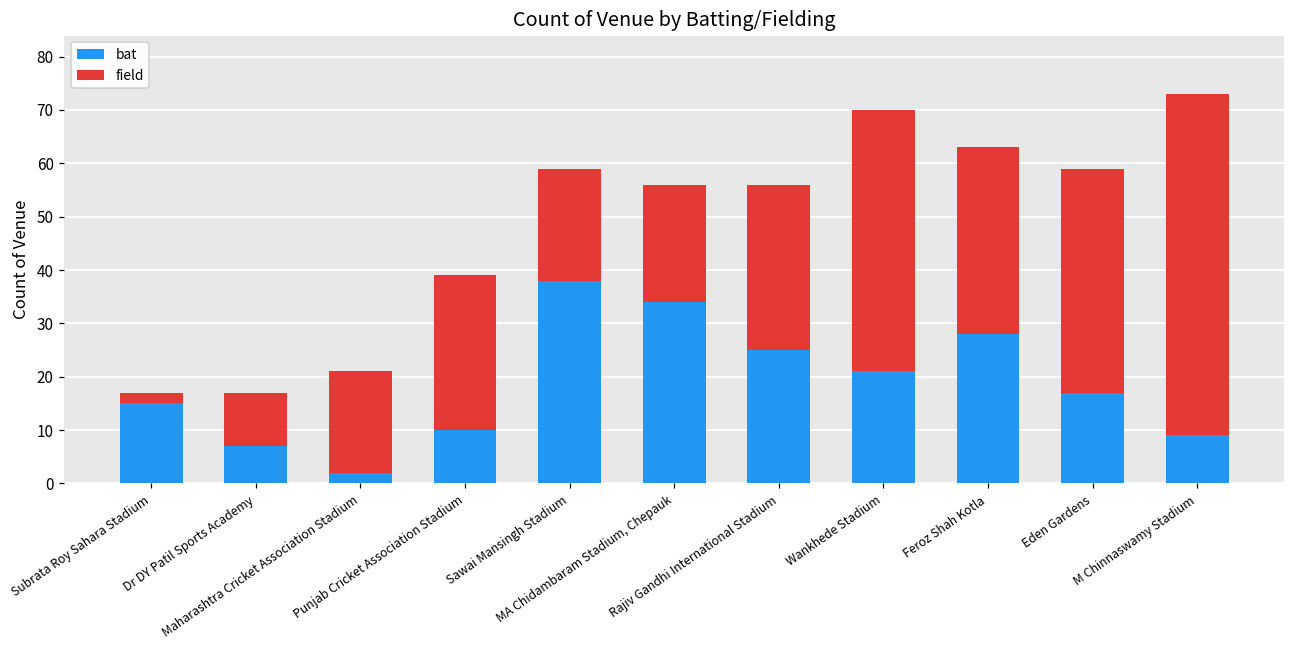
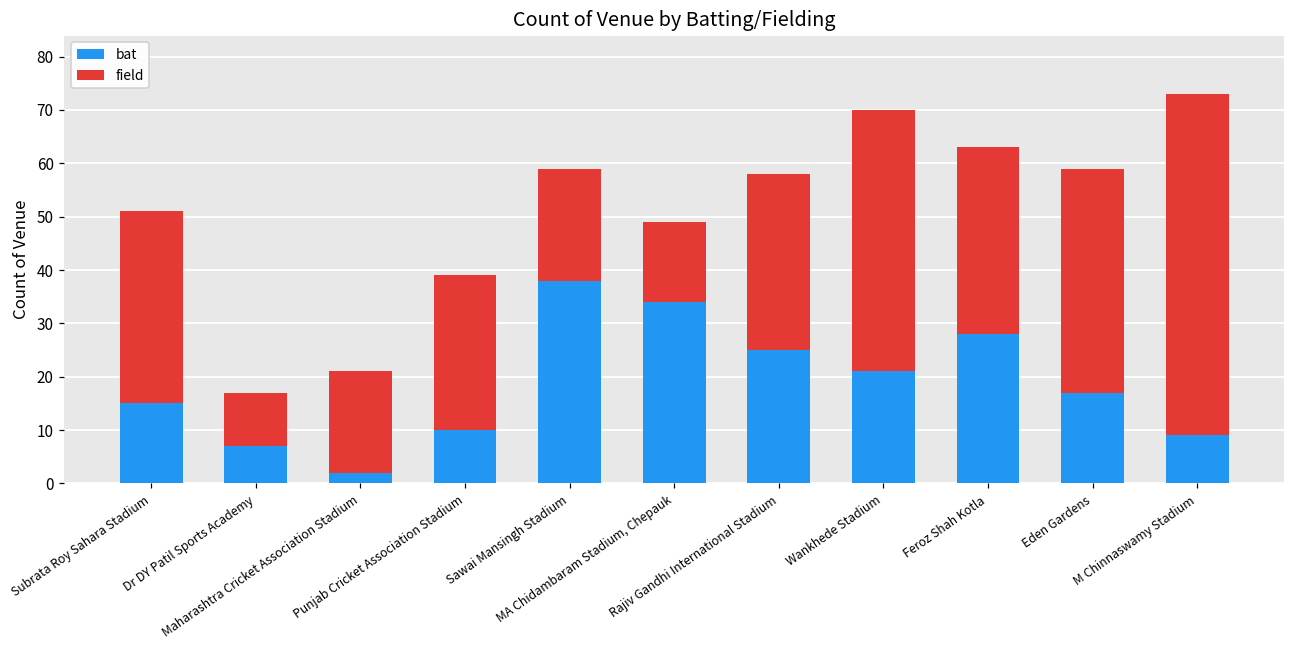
  {
    "bat": {
      "Subrata Roy Sahara Stadium": 15,
      "Dr DY Patil Sports Academy": 7,
      "Maharashtra Cricket Association Stadium": 2,
      "Punjab Cricket Association Stadium": 10,
      "Sawai Mansingh Stadium": 38,
      "MA Chidambaram Stadium, Chepauk": 34,
      "Rajiv Gandhi International Stadium": 25,
      "Wankhede Stadium": 21,
      "Feroz Shah Kotla": 28,
      "Eden Gardens": 17,
      "M Chinnaswamy Stadium": 9
    },
    "field": {
-     "Subrata Roy Sahara Stadium": 2,
+     "Subrata Roy Sahara Stadium": 36,
      "Dr DY Patil Sports Academy": 10,
      "Maharashtra Cricket Association Stadium": 19,
      "Punjab Cricket Association Stadium": 29,
      "Sawai Mansingh Stadium": 21,
-     "MA Chidambaram Stadium, Chepauk": 22,
-     "Rajiv Gandhi International Stadium": 31,
+     "MA Chidambaram Stadium, Chepauk": 15,
+     "Rajiv Gandhi International Stadium": 33,
      "Wankhede Stadium": 49,
      "Feroz Shah Kotla": 35,
      "Eden Gardens": 42,
      "M Chinnaswamy Stadium": 64
    }
  }
